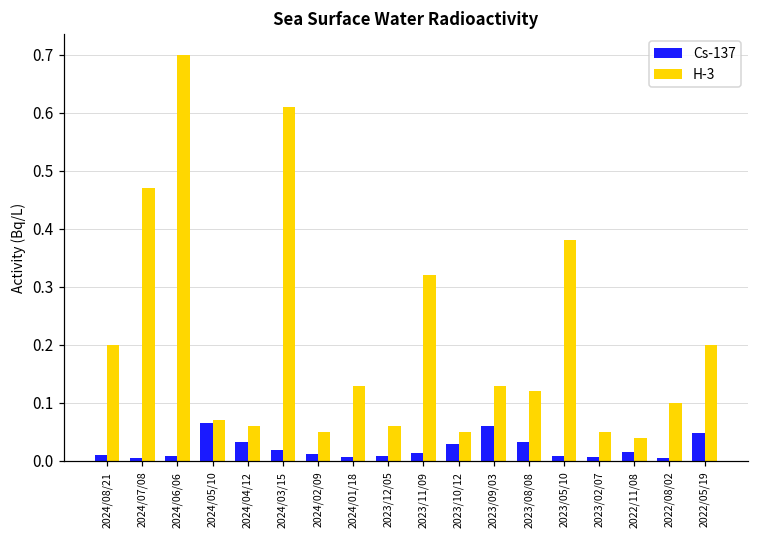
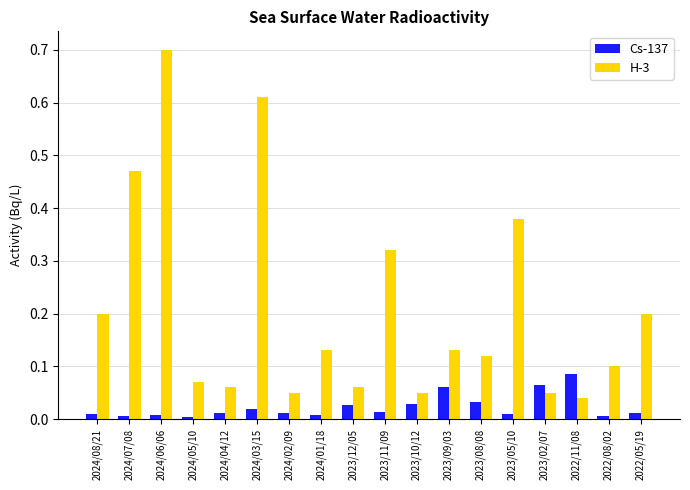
  {
    "Cs-137": {
      "2024/08/21": 0.01,
      "2024/07/08": 0.01,
      "2024/06/06": 0.01,
-     "2024/05/10": 0.07,
-     "2024/04/12": 0.03,
+     "2024/05/10": 0.00,
+     "2024/04/12": 0.01,
      "2024/03/15": 0.02,
      "2024/02/09": 0.01,
      "2024/01/18": 0.01,
-     "2023/12/05": 0.01,
+     "2023/12/05": 0.03,
      "2023/11/09": 0.01,
      "2023/10/12": 0.03,
      "2023/09/03": 0.06,
      "2023/08/08": 0.03,
      "2023/05/10": 0.01,
-     "2023/02/07": 0.01,
-     "2022/11/08": 0.02,
+     "2023/02/07": 0.07,
+     "2022/11/08": 0.09,
      "2022/08/02": 0.01,
-     "2022/05/19": 0.05
+     "2022/05/19": 0.01
    },
    "H-3": {
      "2024/08/21": 0.20,
      "2024/07/08": 0.47,
      "2024/06/06": 0.70,
      "2024/05/10": 0.07,
      "2024/04/12": 0.06,
      "2024/03/15": 0.61,
      "2024/02/09": 0.05,
      "2024/01/18": 0.13,
      "2023/12/05": 0.06,
      "2023/11/09": 0.32,
      "2023/10/12": 0.05,
      "2023/09/03": 0.13,
      "2023/08/08": 0.12,
      "2023/05/10": 0.38,
      "2023/02/07": 0.05,
      "2022/11/08": 0.04,
      "2022/08/02": 0.10,
      "2022/05/19": 0.20
    }
  }
